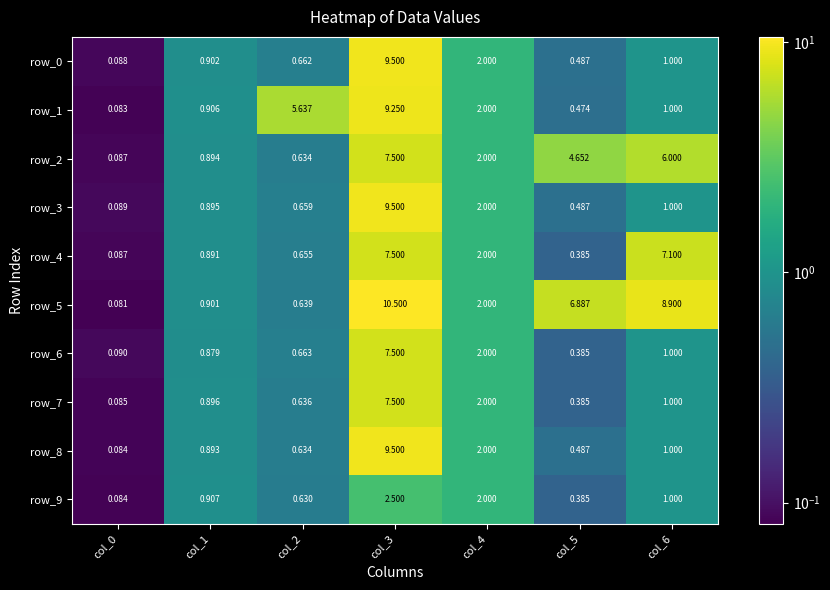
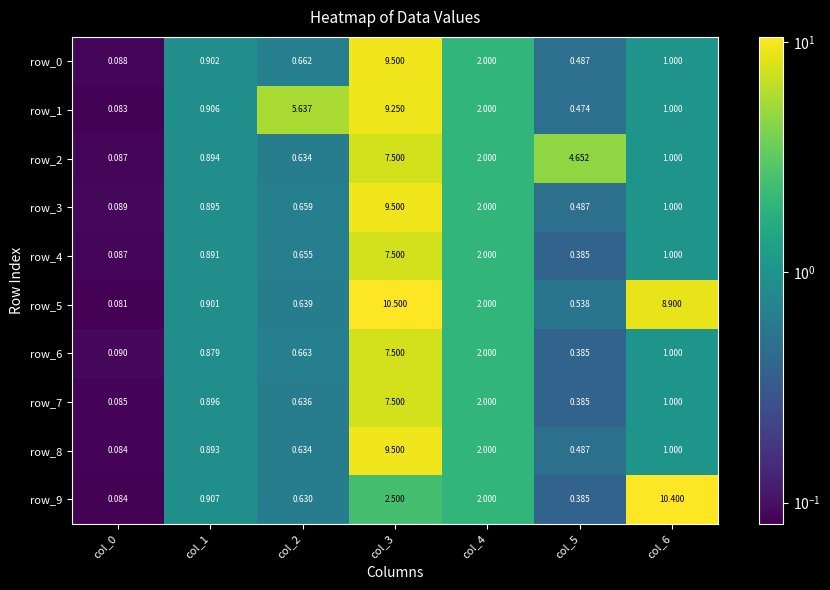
  {
    "row_0": {
      "col_0": 0.088,
      "col_1": 0.902,
      "col_2": 0.662,
      "col_3": 9.500,
      "col_4": 2.000,
      "col_5": 0.487,
      "col_6": 1.000
    },
    "row_1": {
      "col_0": 0.083,
      "col_1": 0.906,
      "col_2": 5.637,
      "col_3": 9.250,
      "col_4": 2.000,
      "col_5": 0.474,
      "col_6": 1.000
    },
    "row_2": {
      "col_0": 0.087,
      "col_1": 0.894,
      "col_2": 0.634,
      "col_3": 7.500,
      "col_4": 2.000,
      "col_5": 4.652,
-     "col_6": 6.000
+     "col_6": 1.000
    },
    "row_3": {
      "col_0": 0.089,
      "col_1": 0.895,
      "col_2": 0.659,
      "col_3": 9.500,
      "col_4": 2.000,
      "col_5": 0.487,
      "col_6": 1.000
    },
    "row_4": {
      "col_0": 0.087,
      "col_1": 0.891,
      "col_2": 0.655,
      "col_3": 7.500,
      "col_4": 2.000,
      "col_5": 0.385,
-     "col_6": 7.100
+     "col_6": 1.000
    },
    "row_5": {
      "col_0": 0.081,
      "col_1": 0.901,
      "col_2": 0.639,
      "col_3": 10.500,
      "col_4": 2.000,
-     "col_5": 6.887,
+     "col_5": 0.538,
      "col_6": 8.900
    },
    "row_6": {
      "col_0": 0.090,
      "col_1": 0.879,
      "col_2": 0.663,
      "col_3": 7.500,
      "col_4": 2.000,
      "col_5": 0.385,
      "col_6": 1.000
    },
    "row_7": {
      "col_0": 0.085,
      "col_1": 0.896,
      "col_2": 0.636,
      "col_3": 7.500,
      "col_4": 2.000,
      "col_5": 0.385,
      "col_6": 1.000
    },
    "row_8": {
      "col_0": 0.084,
      "col_1": 0.893,
      "col_2": 0.634,
      "col_3": 9.500,
      "col_4": 2.000,
      "col_5": 0.487,
      "col_6": 1.000
    },
    "row_9": {
      "col_0": 0.084,
      "col_1": 0.907,
      "col_2": 0.630,
      "col_3": 2.500,
      "col_4": 2.000,
      "col_5": 0.385,
-     "col_6": 1.000
+     "col_6": 10.400
    }
  }
